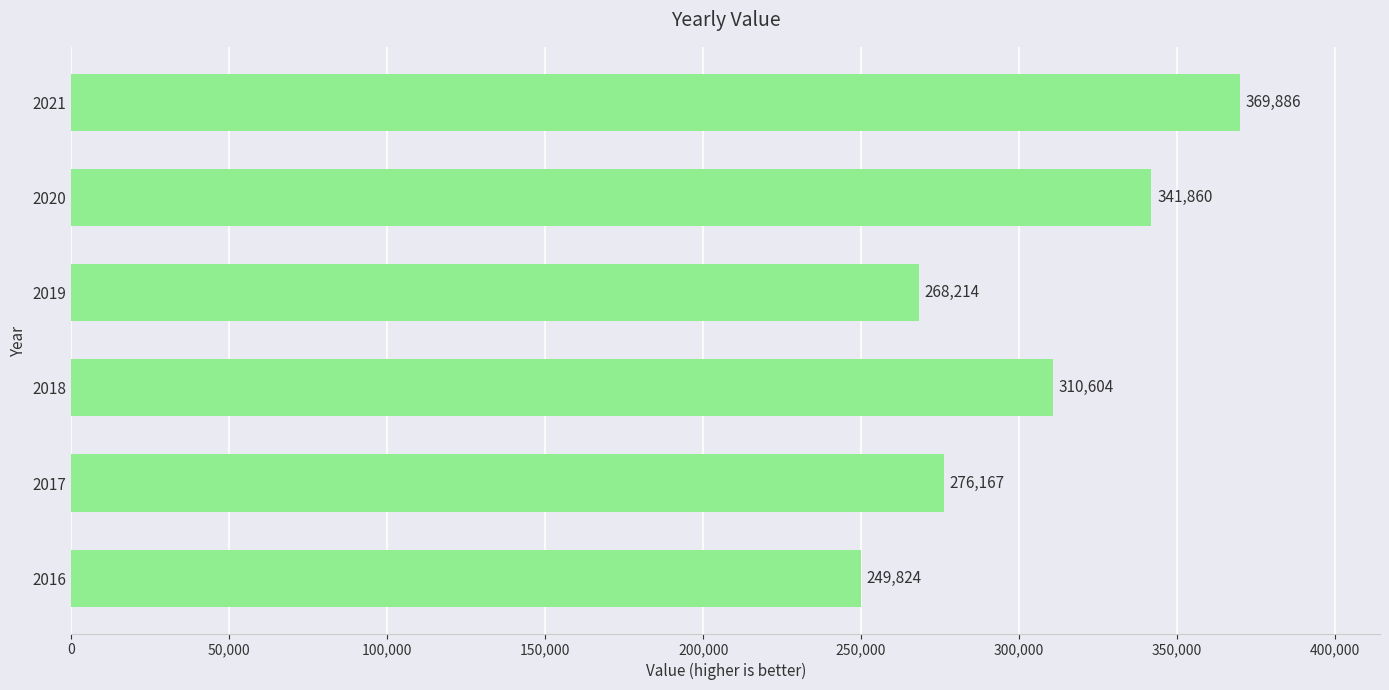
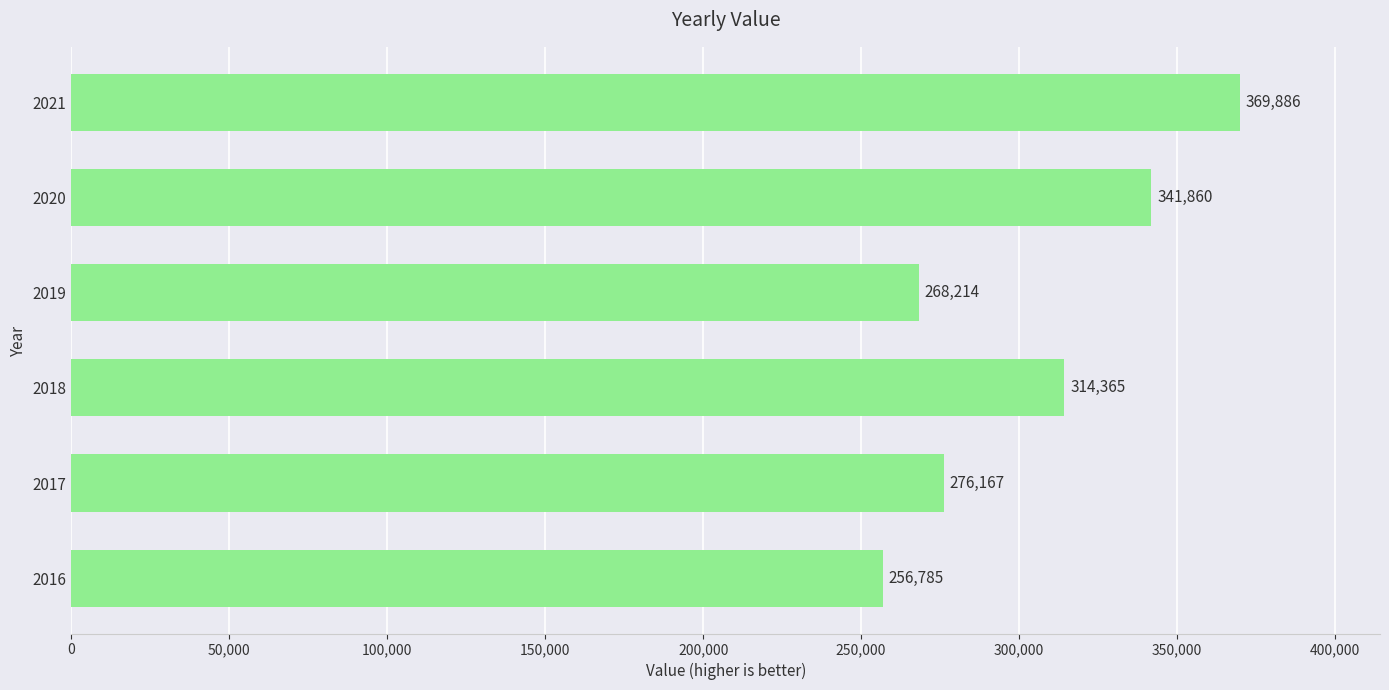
  {
    "2021": "369,886",
    "2020": "341,860",
    "2019": "268,214",
-   "2018": "310,604",
+   "2018": "314,365",
    "2017": "276,167",
-   "2016": "249,824"
+   "2016": "256,785"
  }
